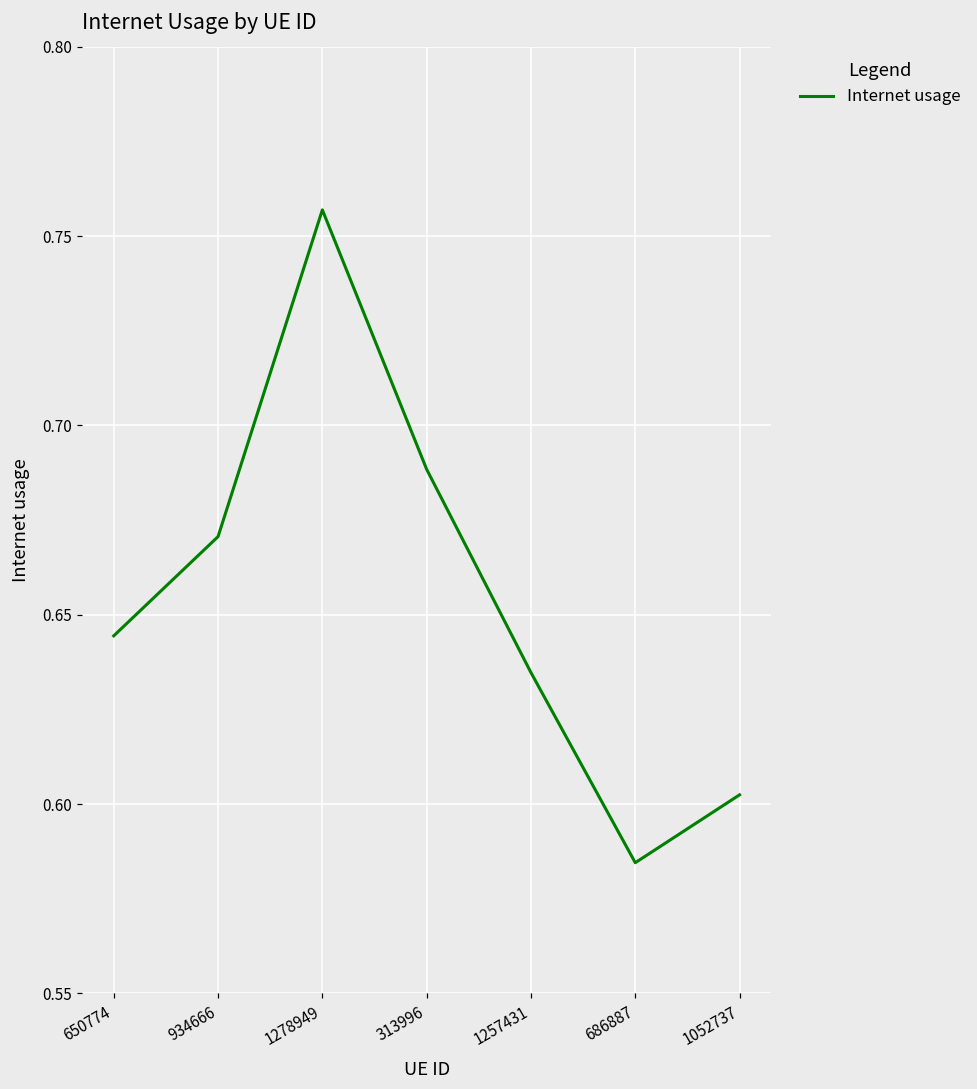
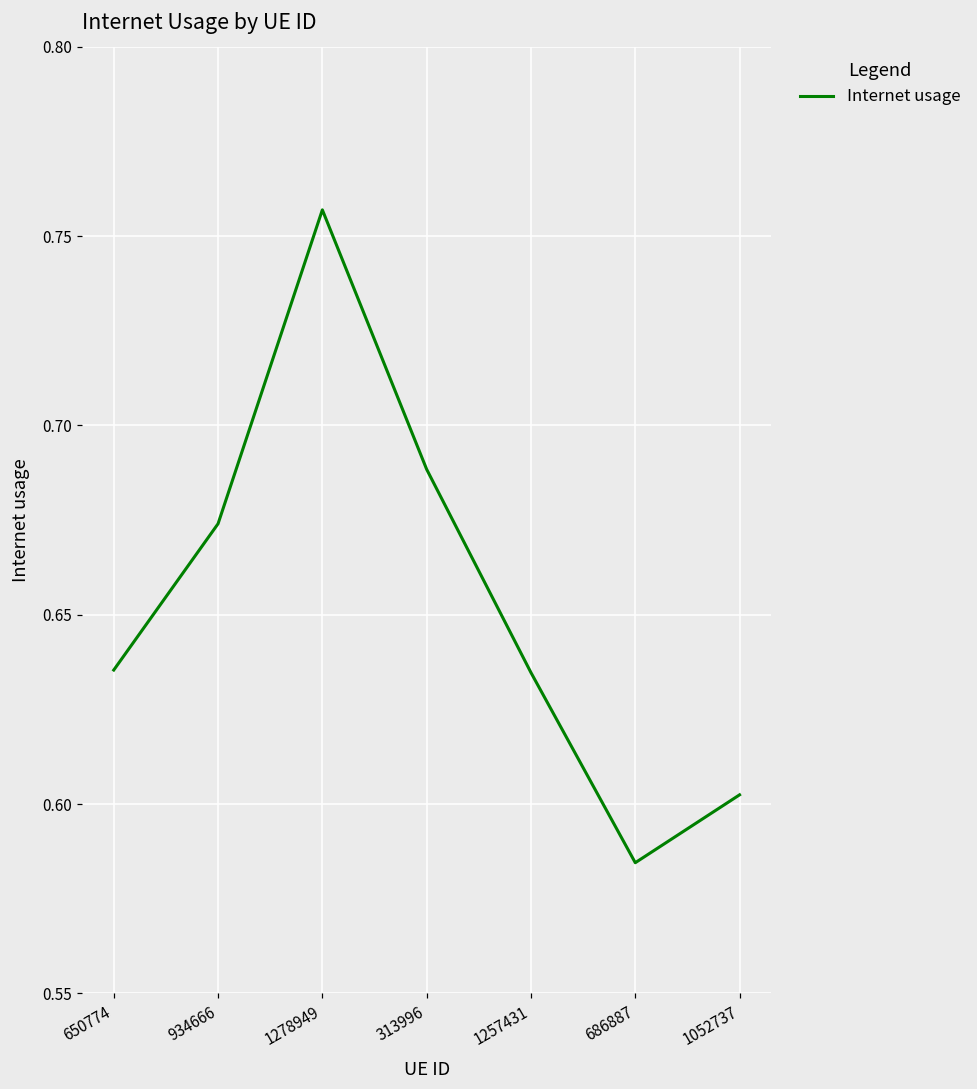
  {
-   "650774": 0.644,
-   "934666": 0.671,
+   "650774": 0.635,
+   "934666": 0.674,
    "1278949": 0.757,
    "313996": 0.688,
    "1257431": 0.635,
    "686887": 0.585,
    "1052737": 0.602
  }
